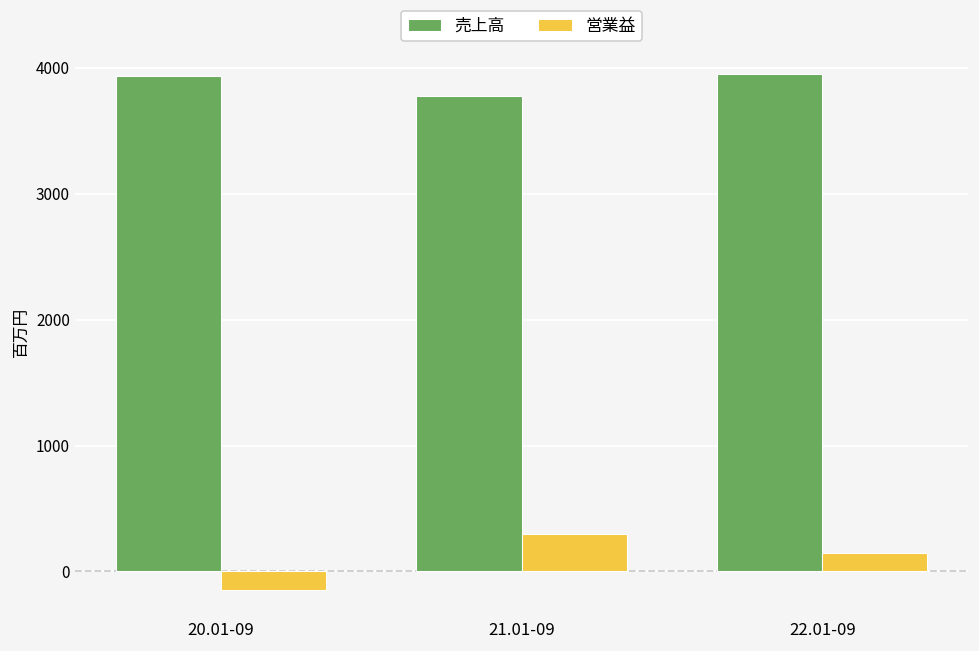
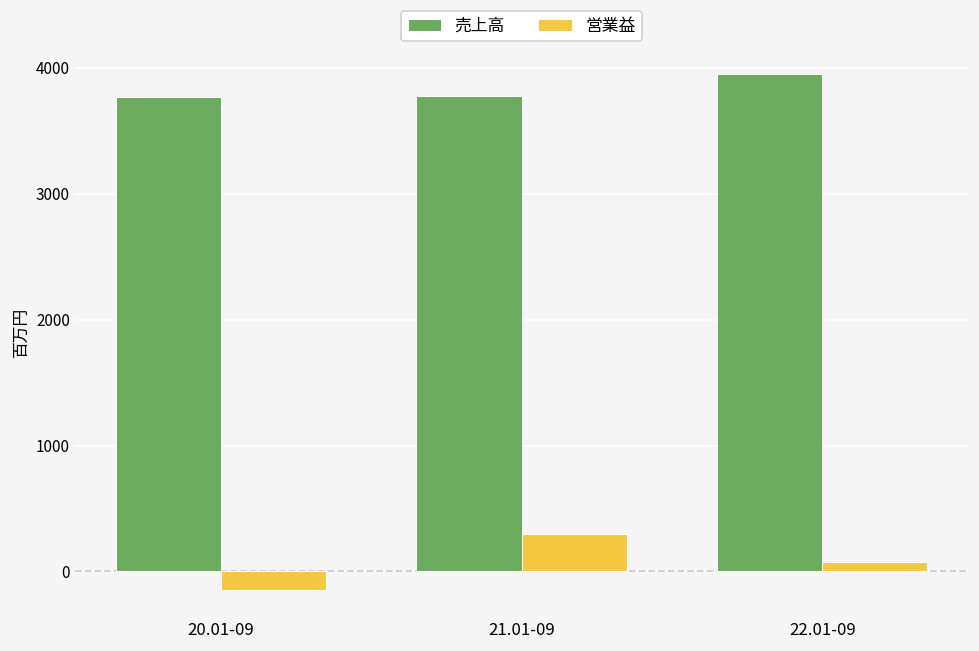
  {
    "売上高": {
-     "20.01-09": 3940,
+     "20.01-09": 3770,
      "21.01-09": 3770,
      "22.01-09": 3950
    },
    "営業益": {
      "20.01-09": -150,
      "21.01-09": 300,
-     "22.01-09": 150
+     "22.01-09": 80
    }
  }
